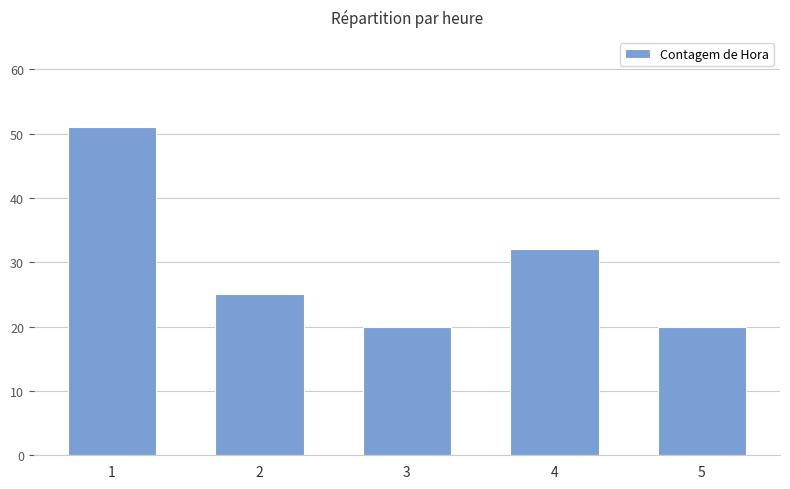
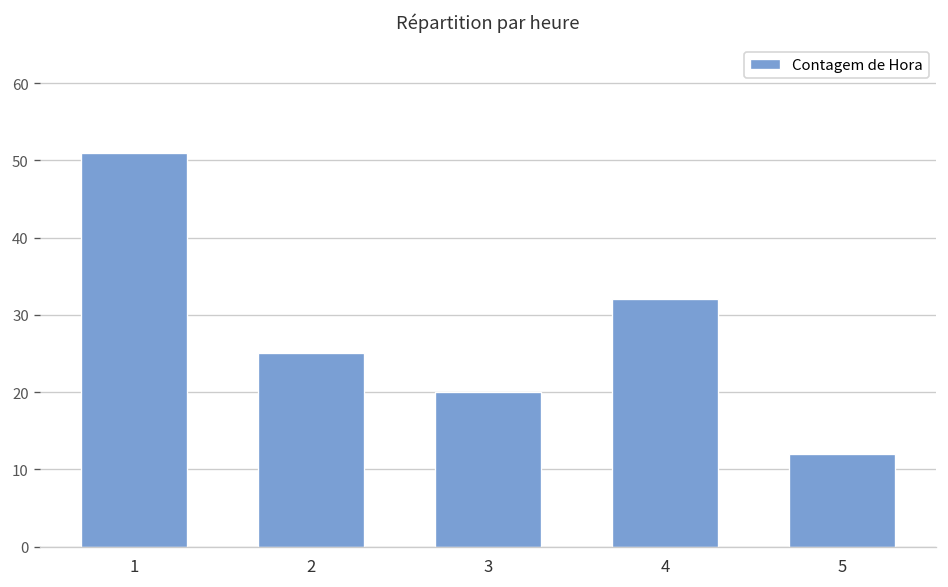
  {
    "1": 51,
    "2": 25,
    "3": 20,
    "4": 32,
-   "5": 20
+   "5": 12
  }
